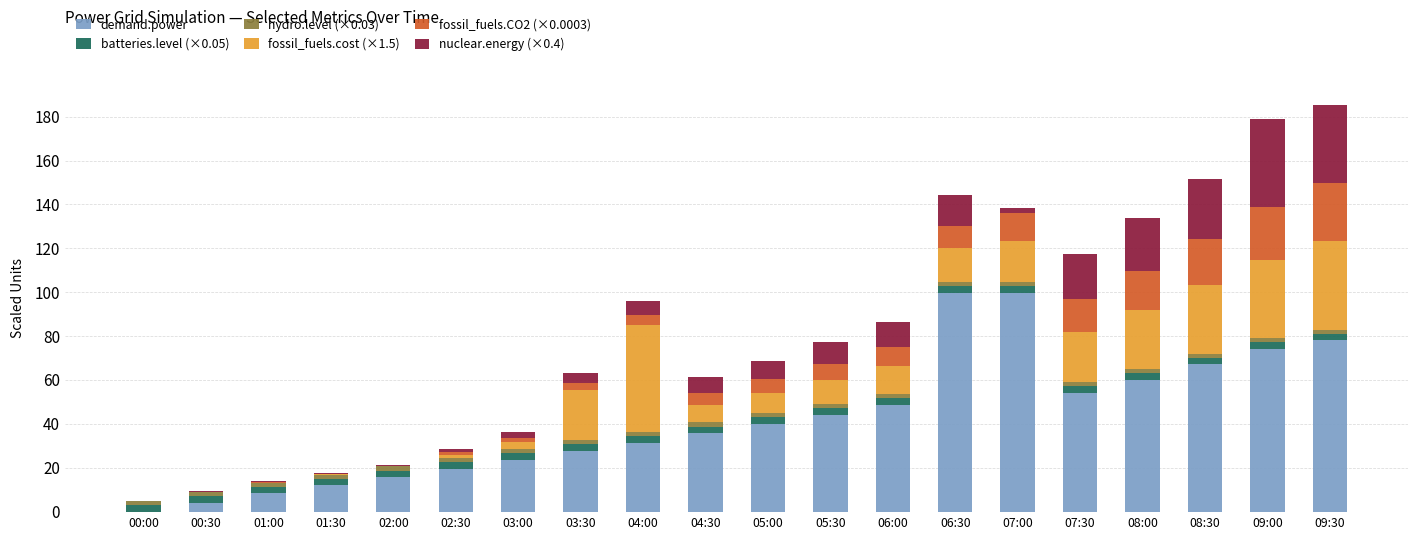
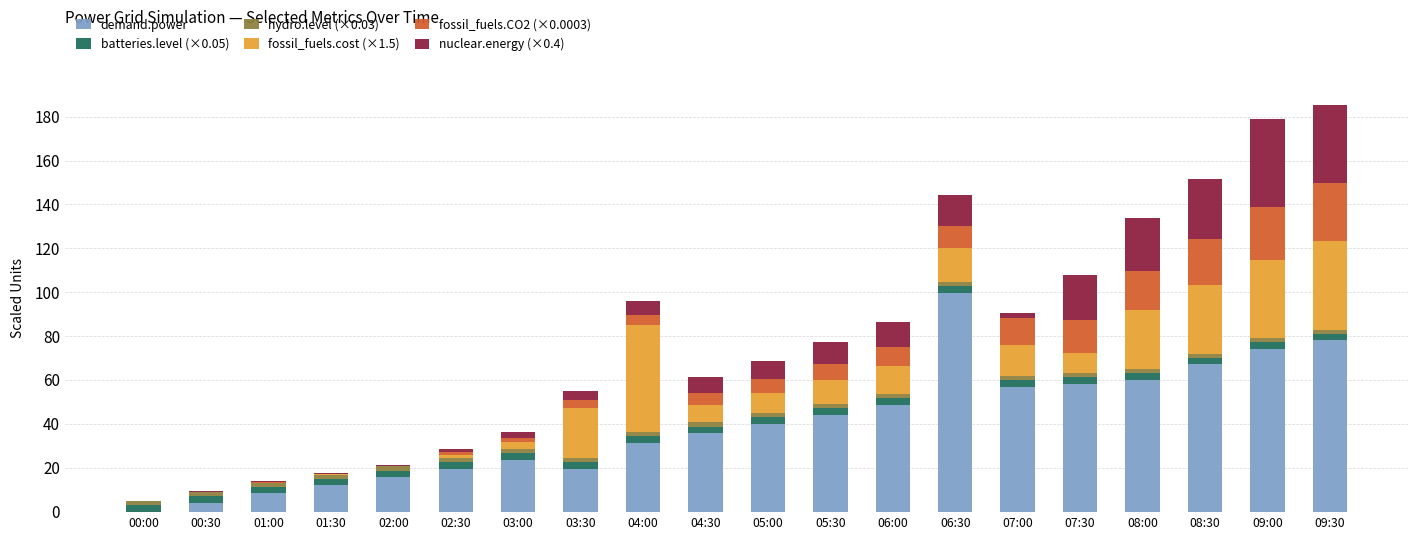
  {
    "demand.power": {
      "00:00": 0,
      "00:30": 4,
      "01:00": 8,
      "01:30": 12,
      "02:00": 16,
      "02:30": 20,
      "03:00": 24,
-     "03:30": 28,
+     "03:30": 19,
      "04:00": 32,
      "04:30": 36,
      "05:00": 40,
      "05:30": 44,
      "06:00": 49,
      "06:30": 100,
-     "07:00": 100,
-     "07:30": 54,
+     "07:00": 57,
+     "07:30": 58,
      "08:00": 60,
      "08:30": 67,
      "09:00": 74,
      "09:30": 78
    },
    "batteries.level (×0.05)": {
      "00:00": 3,
      "00:30": 3,
      "01:00": 3,
      "01:30": 3,
      "02:00": 3,
      "02:30": 3,
      "03:00": 3,
      "03:30": 3,
      "04:00": 3,
      "04:30": 3,
      "05:00": 3,
      "05:30": 3,
      "06:00": 3,
      "06:30": 3,
      "07:00": 3,
      "07:30": 3,
      "08:00": 3,
      "08:30": 3,
      "09:00": 3,
      "09:30": 3
    },
    "hydro.level (×0.03)": {
      "00:00": 2,
      "00:30": 2,
      "01:00": 2,
      "01:30": 2,
      "02:00": 2,
      "02:30": 2,
      "03:00": 2,
      "03:30": 2,
      "04:00": 2,
      "04:30": 2,
      "05:00": 2,
      "05:30": 2,
      "06:00": 2,
      "06:30": 2,
      "07:00": 2,
      "07:30": 2,
      "08:00": 2,
      "08:30": 2,
      "09:00": 2,
      "09:30": 2
    },
    "fossil_fuels.cost (×1.5)": {
      "00:00": 0,
      "02:30": 1,
      "03:00": 3,
      "03:30": 23,
      "04:00": 48,
      "04:30": 8,
      "05:00": 9,
      "05:30": 11,
      "06:00": 13,
      "06:30": 16,
-     "07:00": 19,
-     "07:30": 23,
+     "07:00": 14,
+     "07:30": 9,
      "08:00": 27,
      "08:30": 31,
      "09:00": 36,
      "09:30": 40
    },
    "fossil_fuels.CO2 (×0.0003)": {
      "00:00": 0,
      "03:00": 2,
      "03:30": 3,
      "04:00": 5,
      "04:30": 5,
      "05:00": 6,
      "05:30": 7,
      "06:00": 9,
      "06:30": 10,
      "07:00": 13,
      "07:30": 15,
      "08:00": 18,
      "08:30": 21,
      "09:00": 24,
      "09:30": 27
    },
    "nuclear.energy (×0.4)": {
      "00:00": 0,
      "02:30": 1,
      "03:00": 3,
      "03:30": 4,
      "04:00": 6,
      "04:30": 7,
      "05:00": 8,
      "05:30": 10,
      "06:00": 12,
      "06:30": 14,
      "07:00": 2,
      "07:30": 20,
      "08:00": 24,
      "08:30": 28,
      "09:00": 40,
      "09:30": 36
    }
  }
